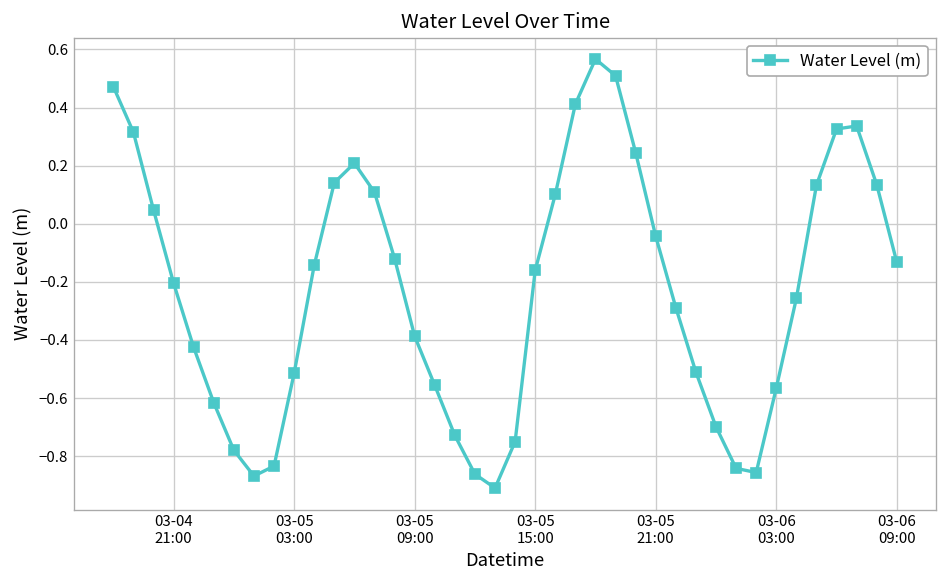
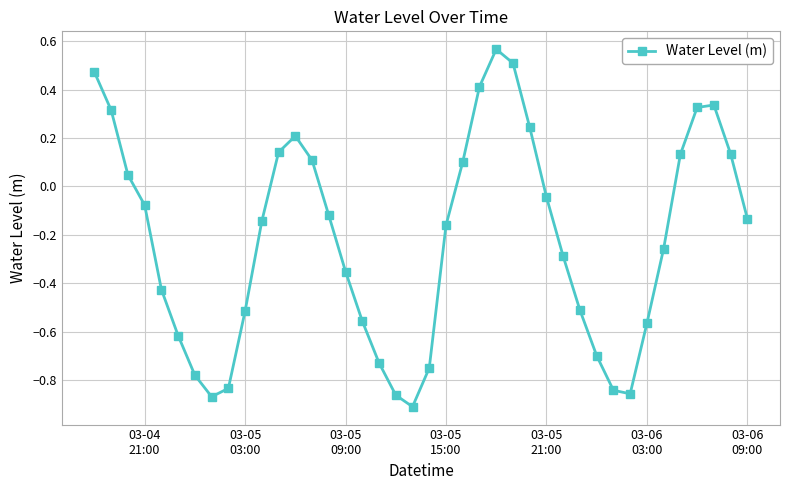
  {
-   "03-04 21:00": -0.20,
+   "03-04 21:00": -0.08,
    "03-05 03:00": -0.51,
-   "03-05 09:00": -0.39,
+   "03-05 09:00": -0.35,
    "03-05 15:00": -0.16,
    "03-05 21:00": -0.04,
    "03-06 03:00": -0.57,
    "03-06 09:00": -0.13
  }
